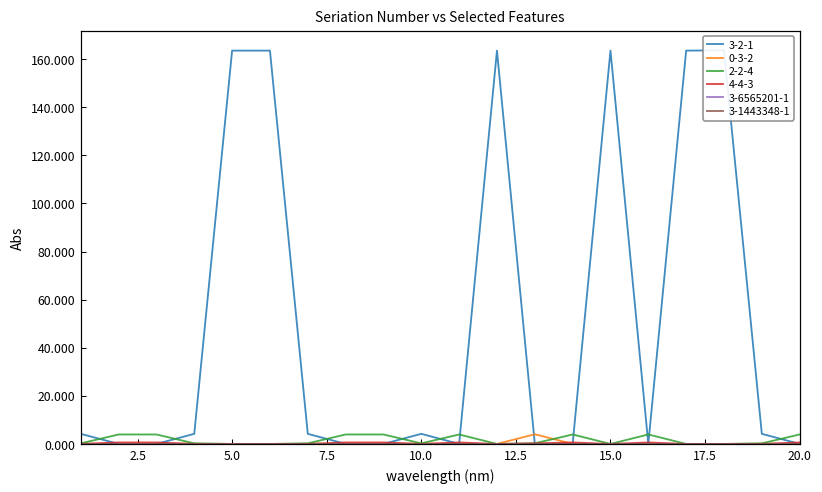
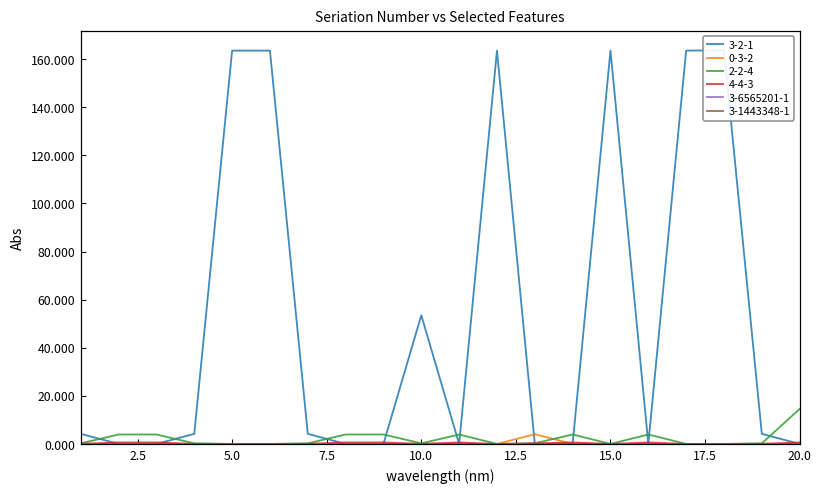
  {
    "3-2-1": {
      "5.0": 164,
-     "10.0": 4,
+     "10.0": 54,
      "15.0": 164
    },
    "2-2-4": {
-     "20.0": 4
+     "20.0": 15
    }
  }
